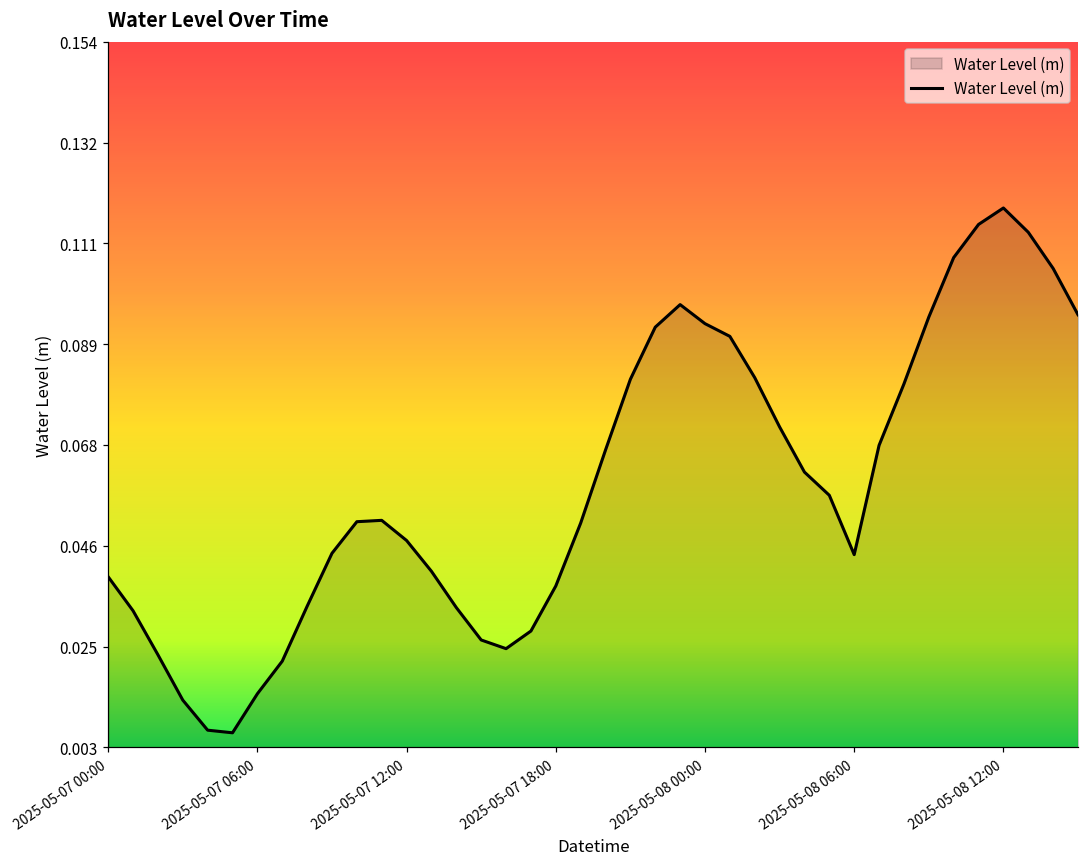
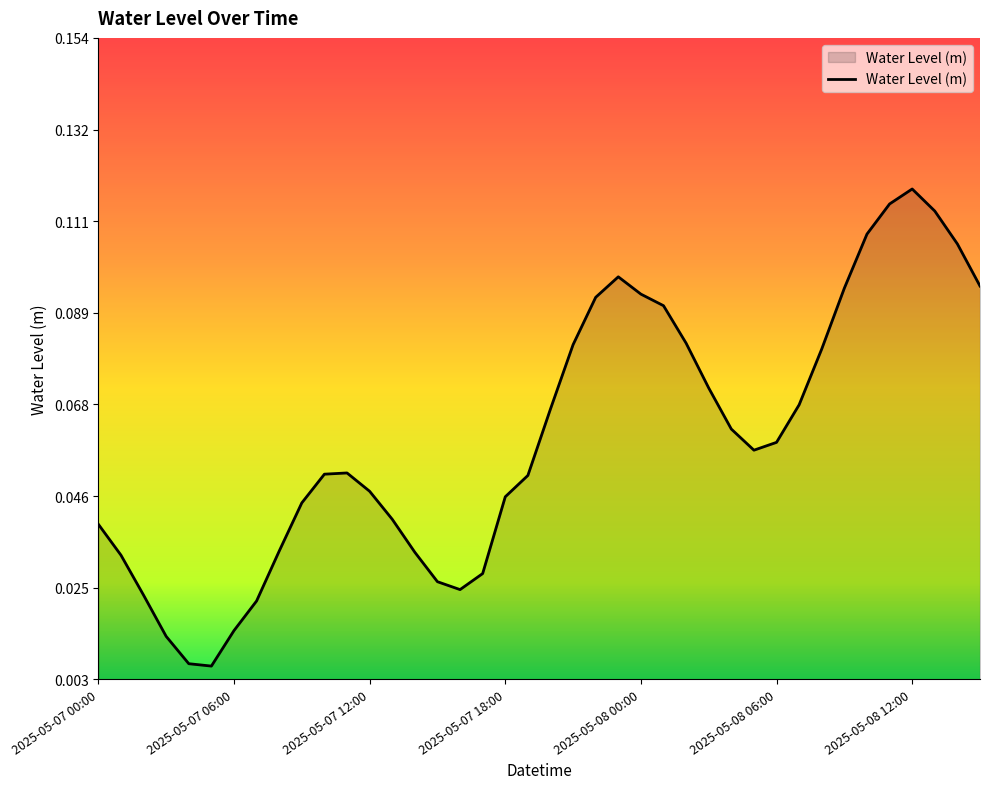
  {
    "2025-05-07 00:00": 0.040,
    "2025-05-07 06:00": 0.015,
    "2025-05-07 12:00": 0.047,
-   "2025-05-07 18:00": 0.038,
+   "2025-05-07 18:00": 0.046,
    "2025-05-08 00:00": 0.094,
-   "2025-05-08 06:00": 0.044,
+   "2025-05-08 06:00": 0.059,
    "2025-05-08 12:00": 0.118
  }
